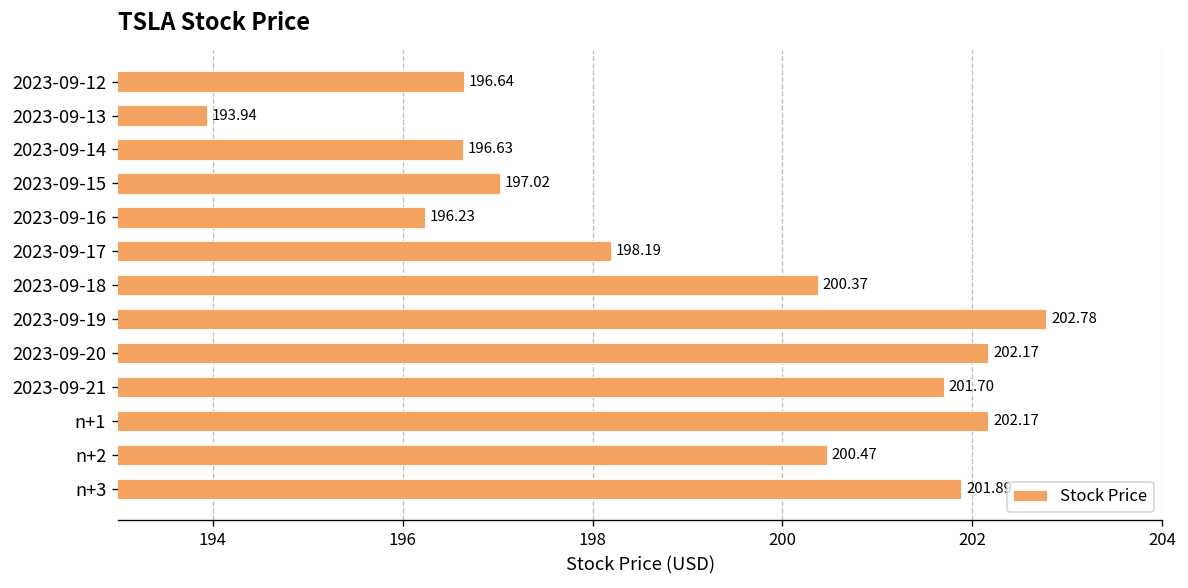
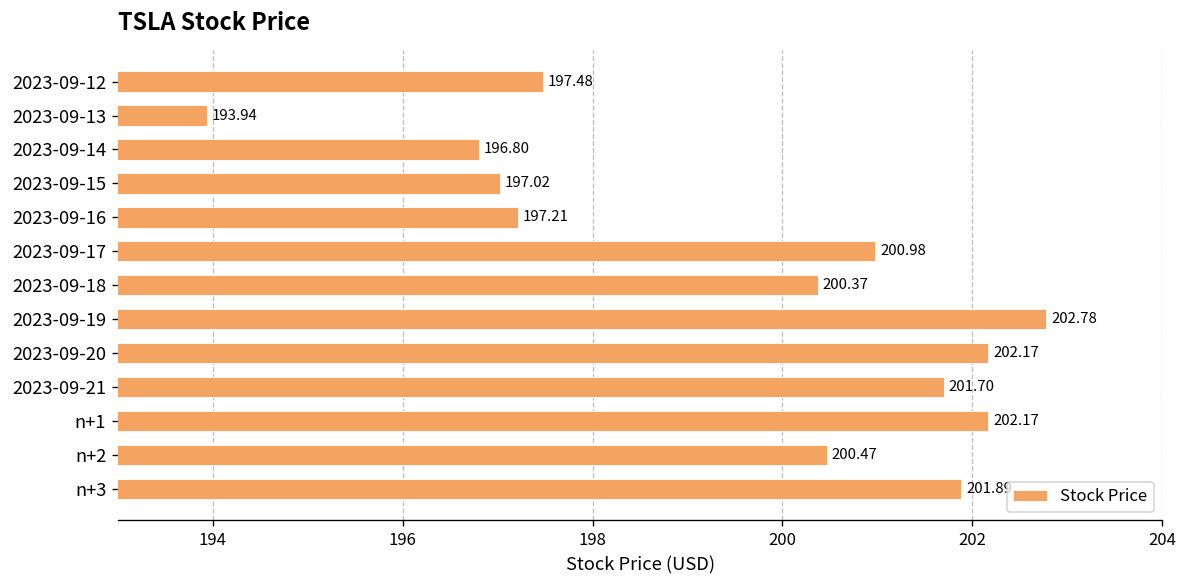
  {
-   "2023-09-12": 196.64,
+   "2023-09-12": 197.48,
    "2023-09-13": 193.94,
-   "2023-09-14": 196.63,
+   "2023-09-14": 196.80,
    "2023-09-15": 197.02,
-   "2023-09-16": 196.23,
-   "2023-09-17": 198.19,
+   "2023-09-16": 197.21,
+   "2023-09-17": 200.98,
    "2023-09-18": 200.37,
    "2023-09-19": 202.78,
    "2023-09-20": 202.17,
    "2023-09-21": 201.70,
    "n+1": 202.17,
    "n+2": 200.47
  }
